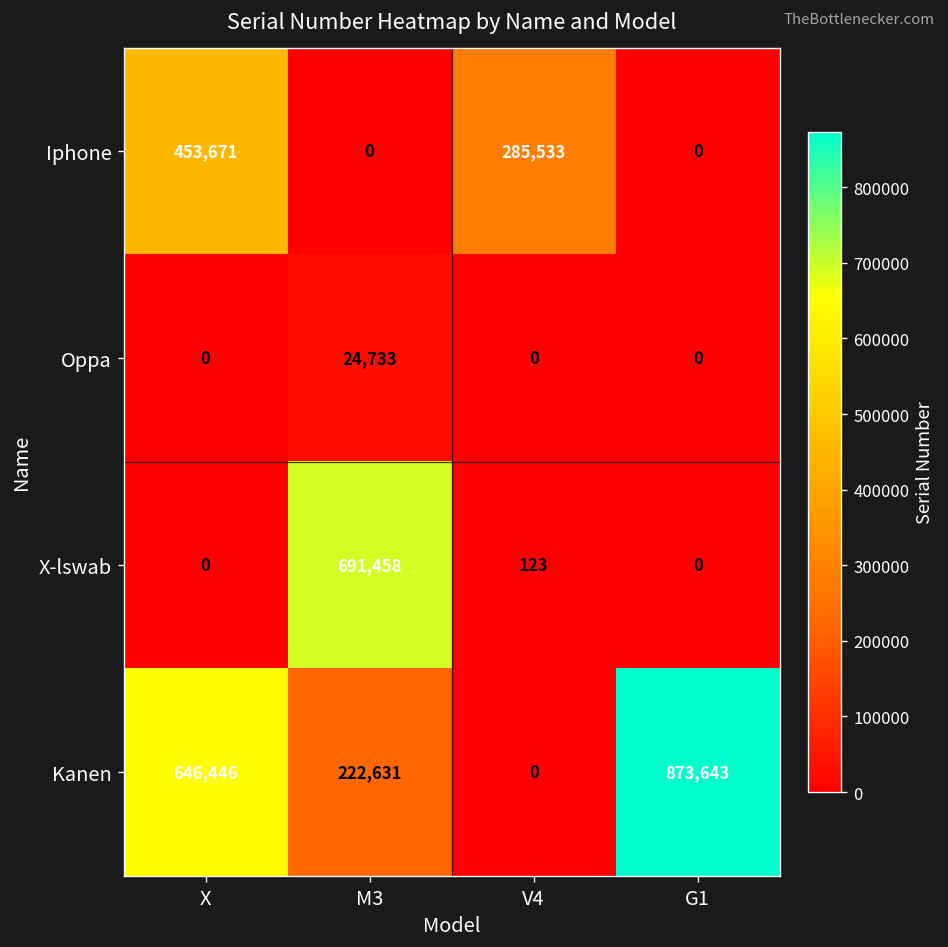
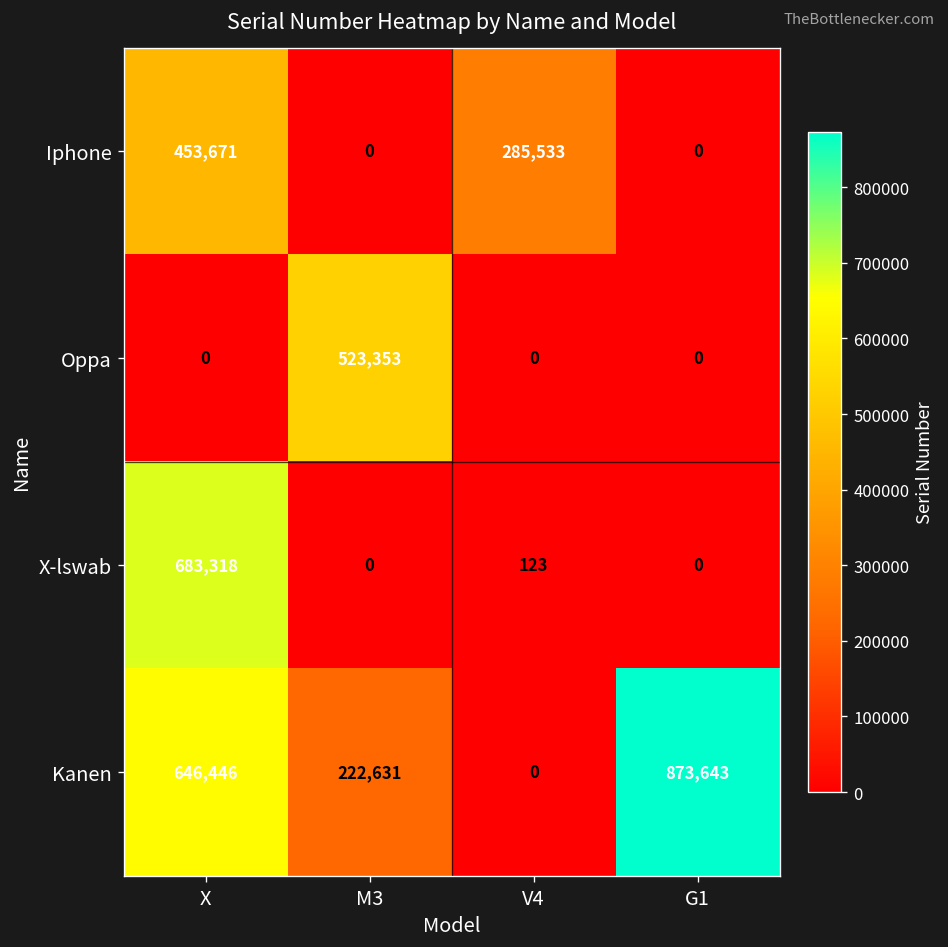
  {
    "Iphone": {
      "X": "453,671",
      "M3": "0",
      "V4": "285,533",
      "G1": "0"
    },
    "Oppa": {
      "X": "0",
-     "M3": "24,733",
+     "M3": "523,353",
      "V4": "0",
      "G1": "0"
    },
    "X-lswab": {
-     "X": "0",
-     "M3": "691,458",
+     "X": "683,318",
+     "M3": "0",
      "V4": "123",
      "G1": "0"
    },
    "Kanen": {
      "X": "646,446",
      "M3": "222,631",
      "V4": "0",
      "G1": "873,643"
    }
  }
